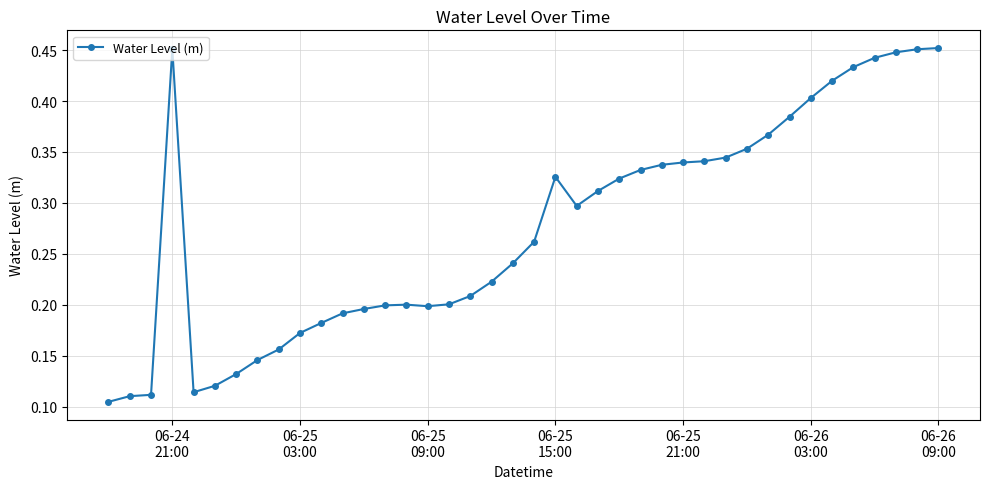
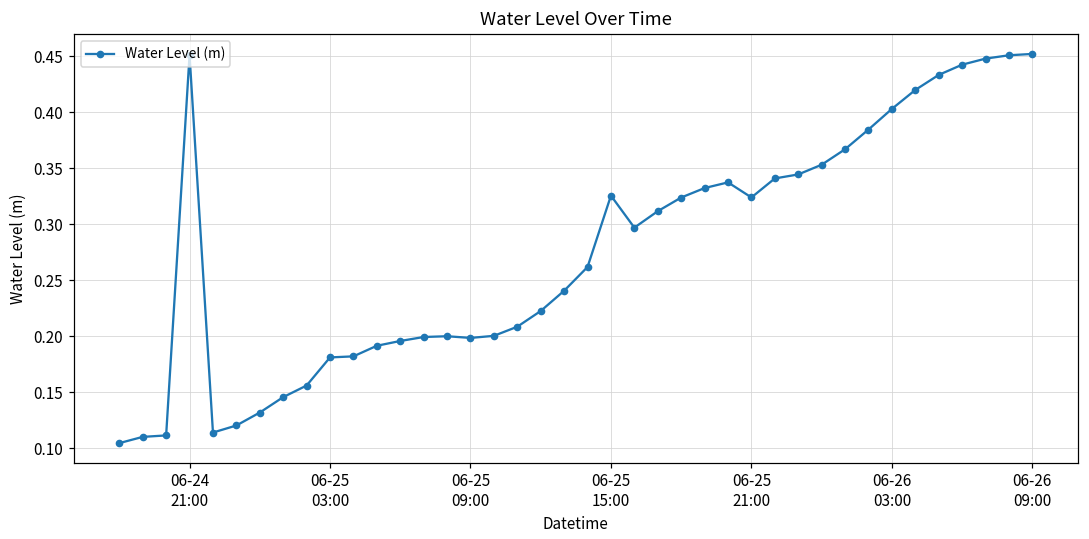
  {
-   "06-25 03:00": 0.172,
+   "06-25 03:00": 0.181,
    "06-25 09:00": 0.199,
    "06-25 15:00": 0.326,
-   "06-25 21:00": 0.340,
+   "06-25 21:00": 0.324,
    "06-26 03:00": 0.403,
    "06-26 09:00": 0.452
  }
